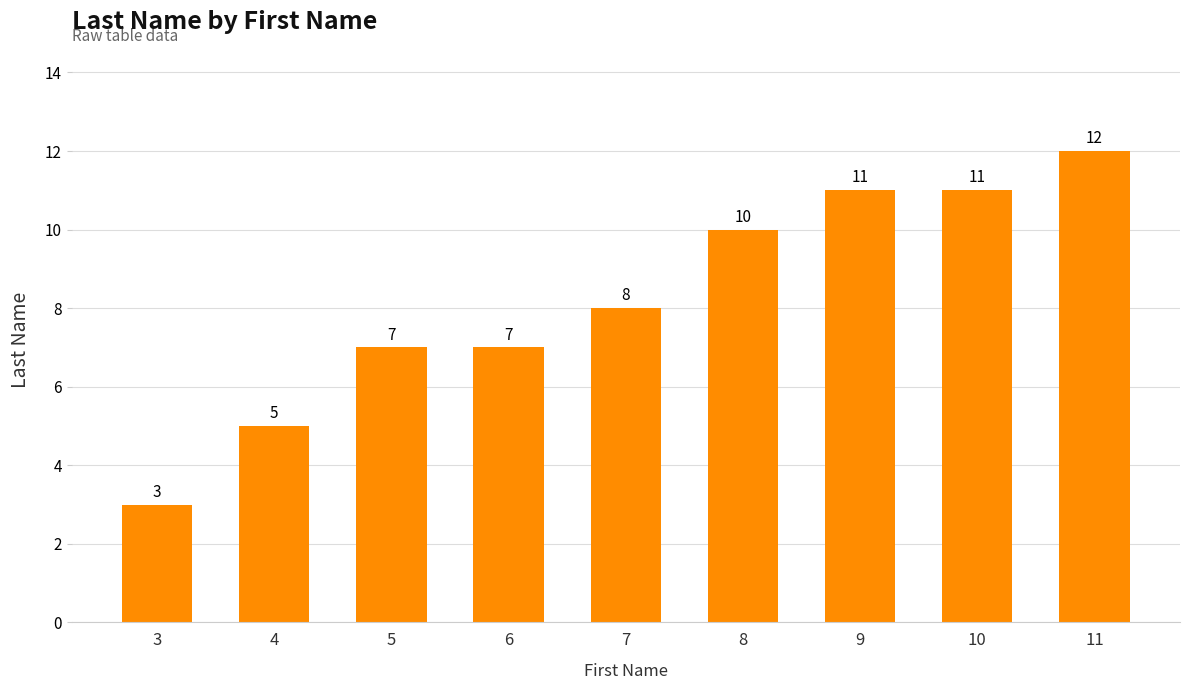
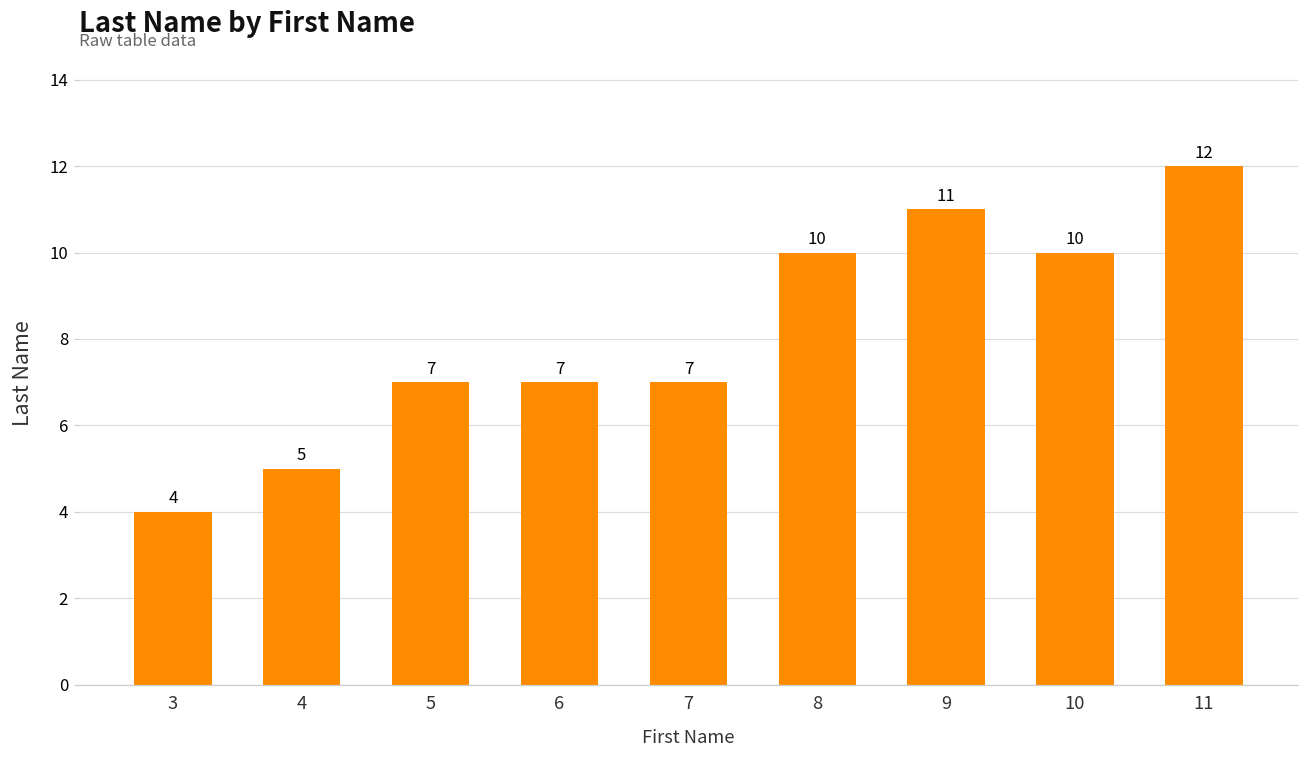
  {
-   "3": 3,
+   "3": 4,
    "4": 5,
    "5": 7,
    "6": 7,
-   "7": 8,
+   "7": 7,
    "8": 10,
    "9": 11,
-   "10": 11,
+   "10": 10,
    "11": 12
  }
